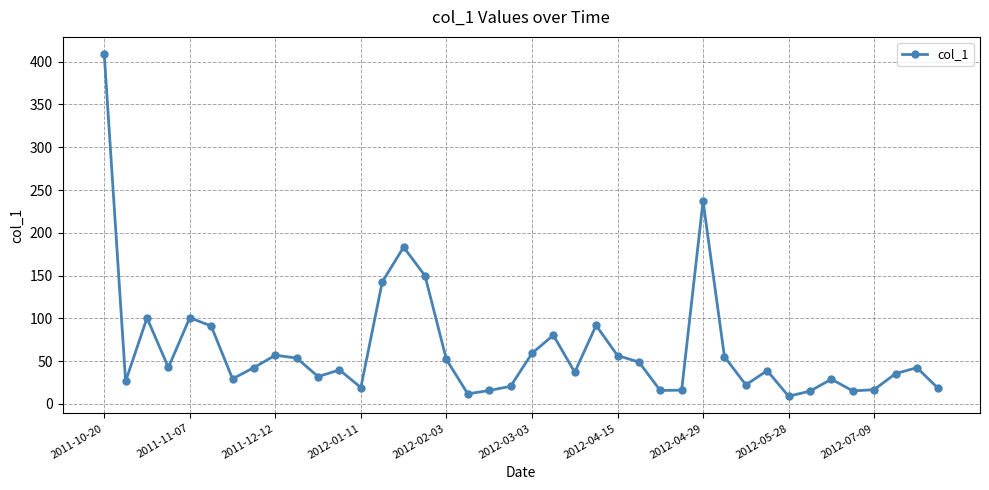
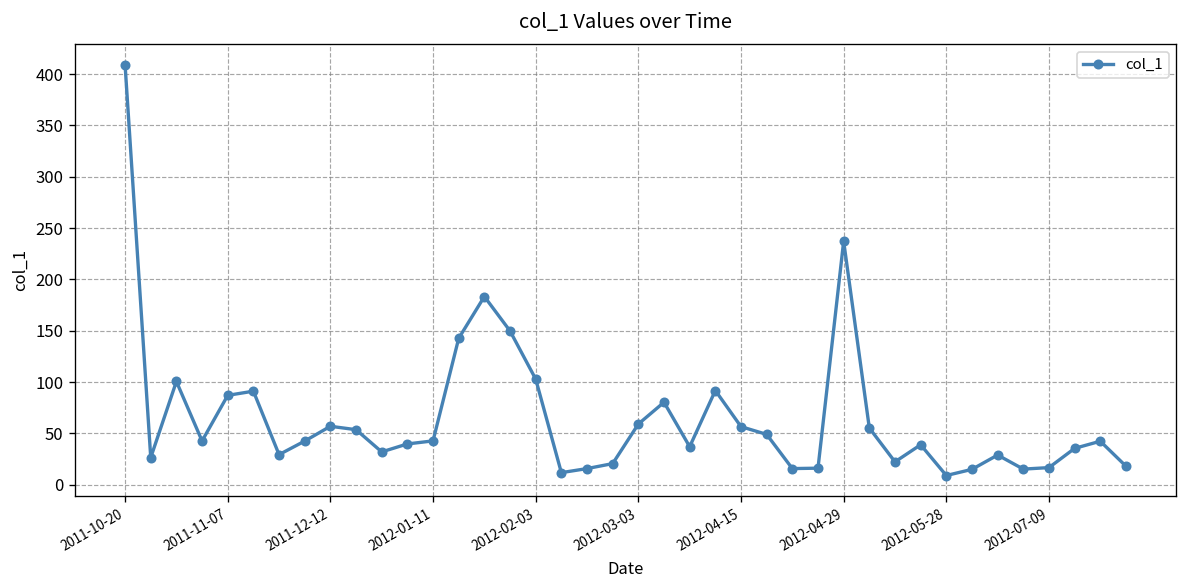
  {
    "2011-10-20": 410,
-   "2011-11-07": 100,
+   "2011-11-07": 90,
    "2011-12-12": 60,
-   "2012-01-11": 20,
-   "2012-02-03": 50,
+   "2012-01-11": 40,
+   "2012-02-03": 100,
    "2012-03-03": 60,
    "2012-04-15": 60,
    "2012-04-29": 240,
    "2012-05-28": 10,
    "2012-07-09": 20
  }
